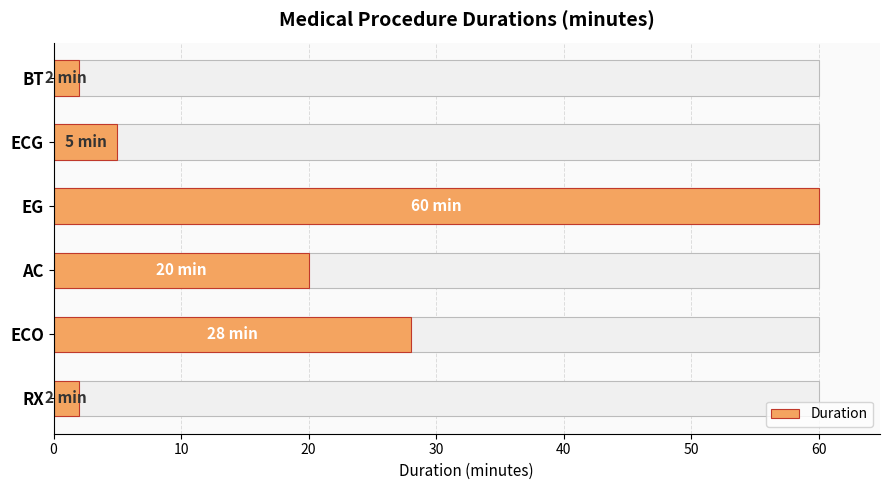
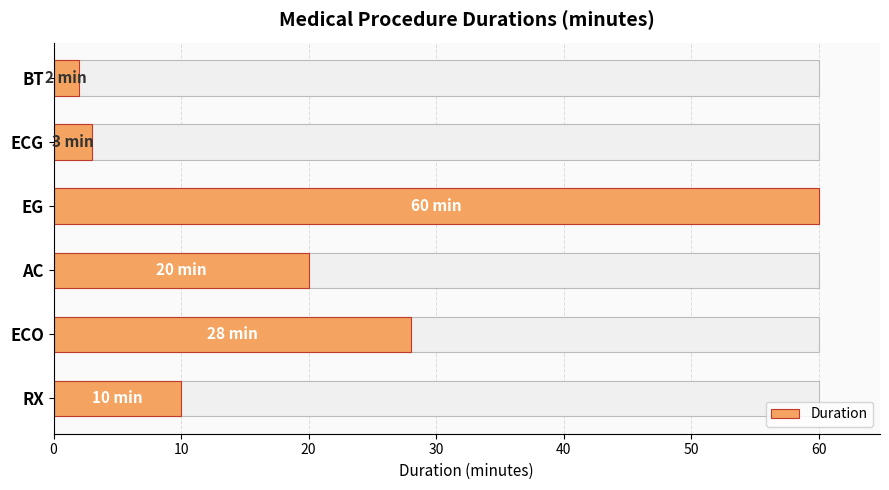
  {
    "Duration": {
-     "ECG": 5,
+     "ECG": 3,
      "EG": 60,
-     "RX": 2
+     "RX": 10
    }
  }
